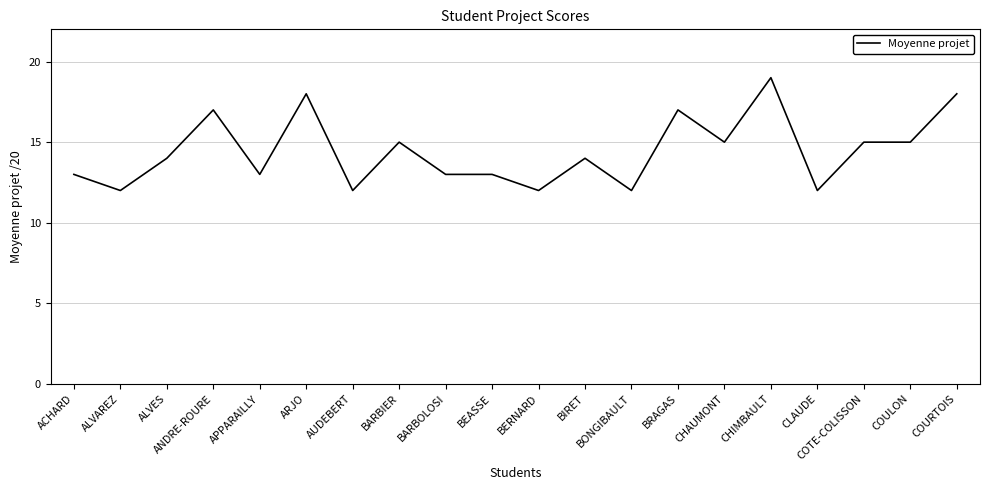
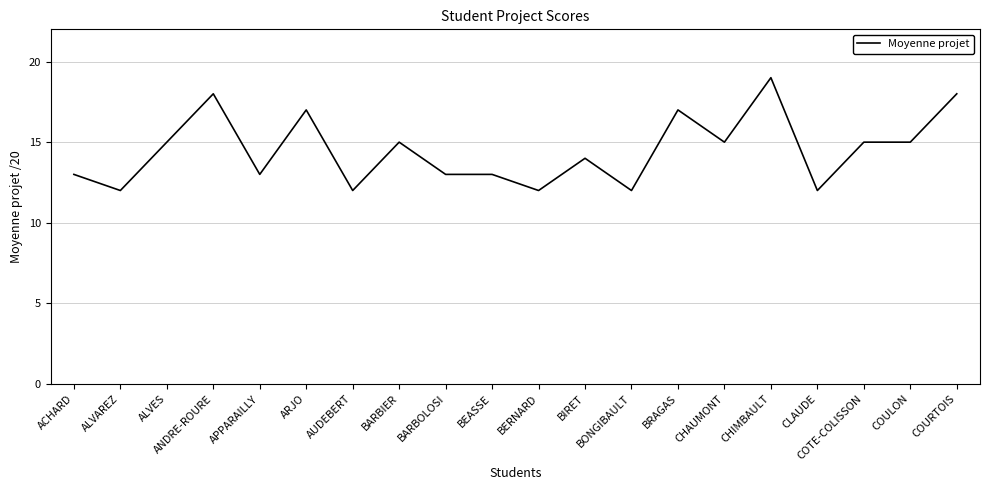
  {
    "ACHARD": 13,
    "ALVAREZ": 12,
-   "ALVES": 14,
-   "ANDRE-ROURE": 17,
+   "ALVES": 15,
+   "ANDRE-ROURE": 18,
    "APPARAILLY": 13,
-   "ARJO": 18,
+   "ARJO": 17,
    "AUDEBERT": 12,
    "BARBIER": 15,
    "BARBOLOSI": 13,
    "BEASSE": 13,
    "BERNARD": 12,
    "BIRET": 14,
    "BONGIBAULT": 12,
    "BRAGAS": 17,
    "CHAUMONT": 15,
    "CHIMBAULT": 19,
    "CLAUDE": 12,
    "COTE-COLISSON": 15,
    "COULON": 15,
    "COURTOIS": 18
  }
